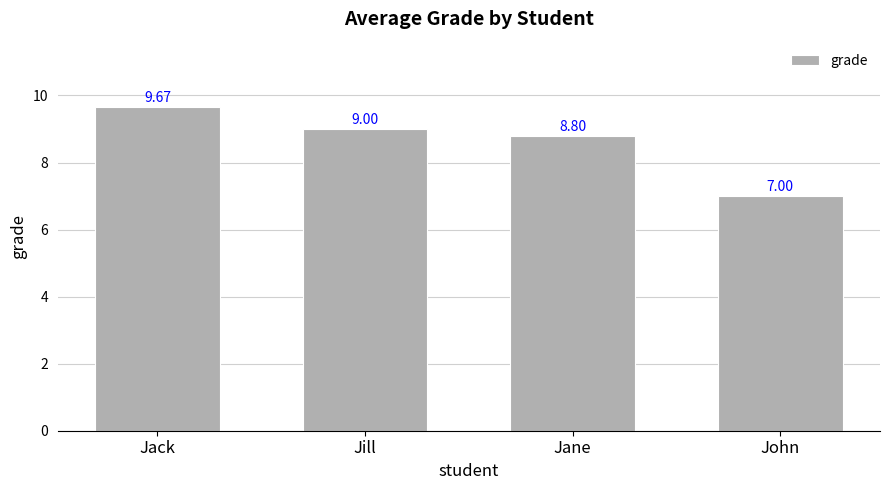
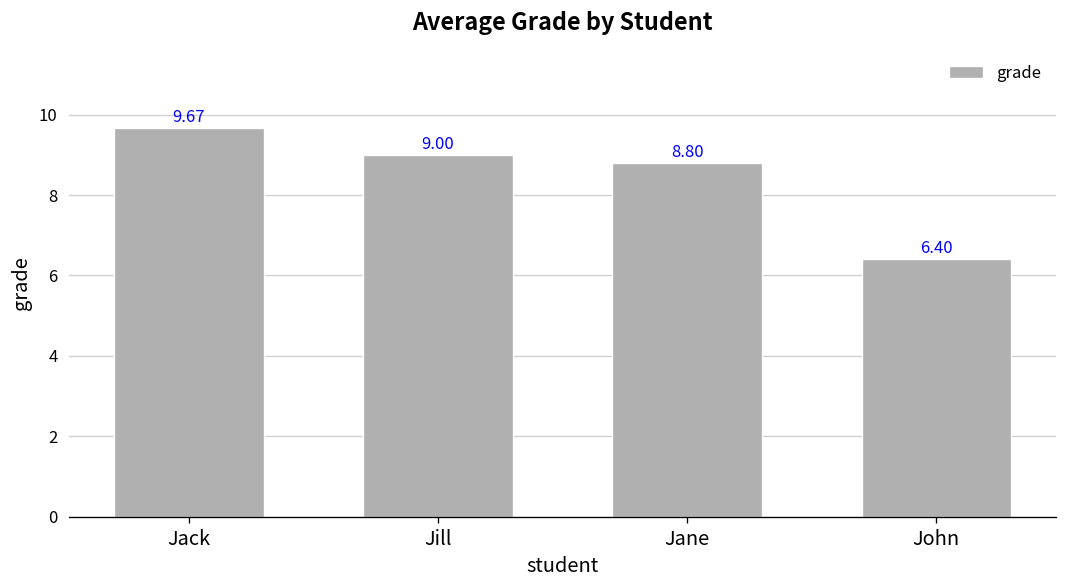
  {
    "Jack": 9.67,
    "Jill": 9.00,
    "Jane": 8.80,
-   "John": 7.00
+   "John": 6.40
  }
